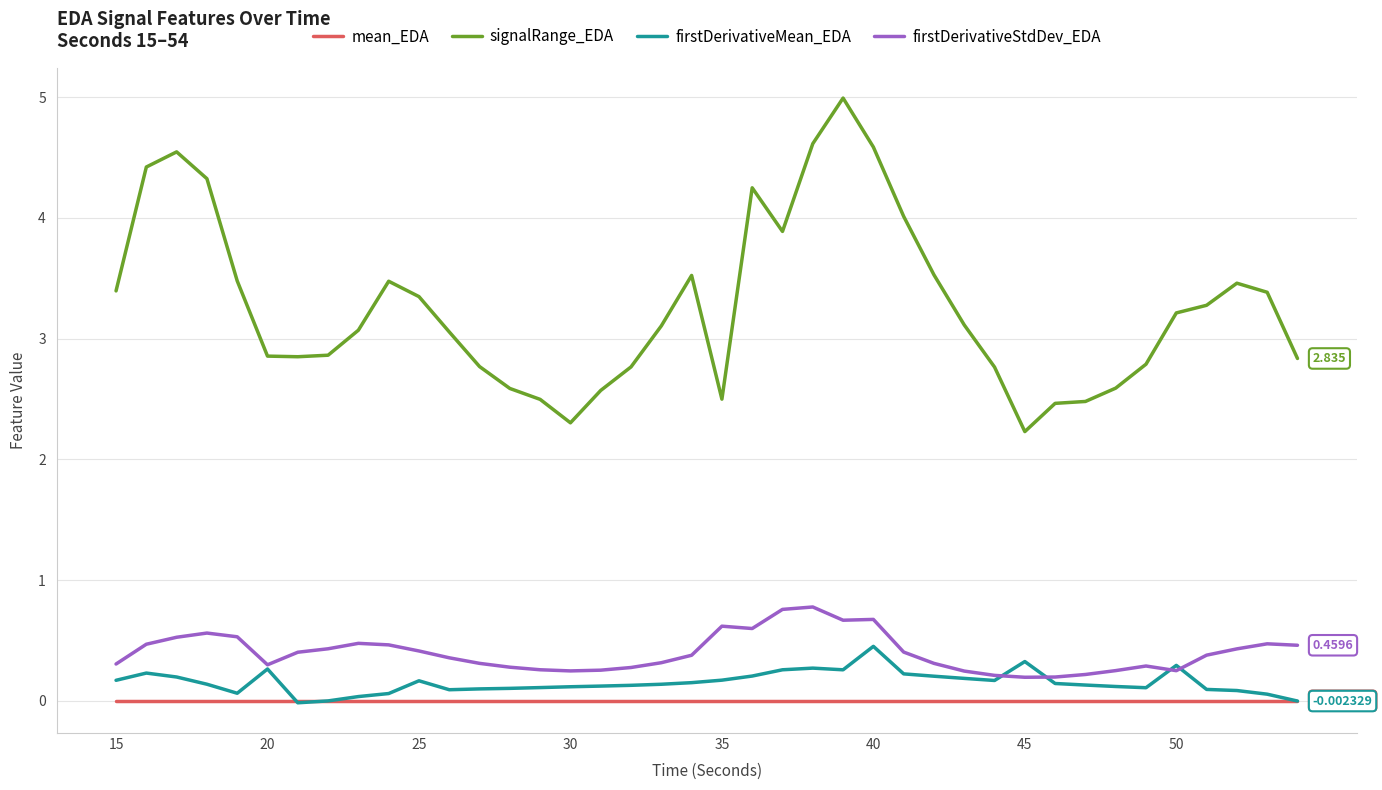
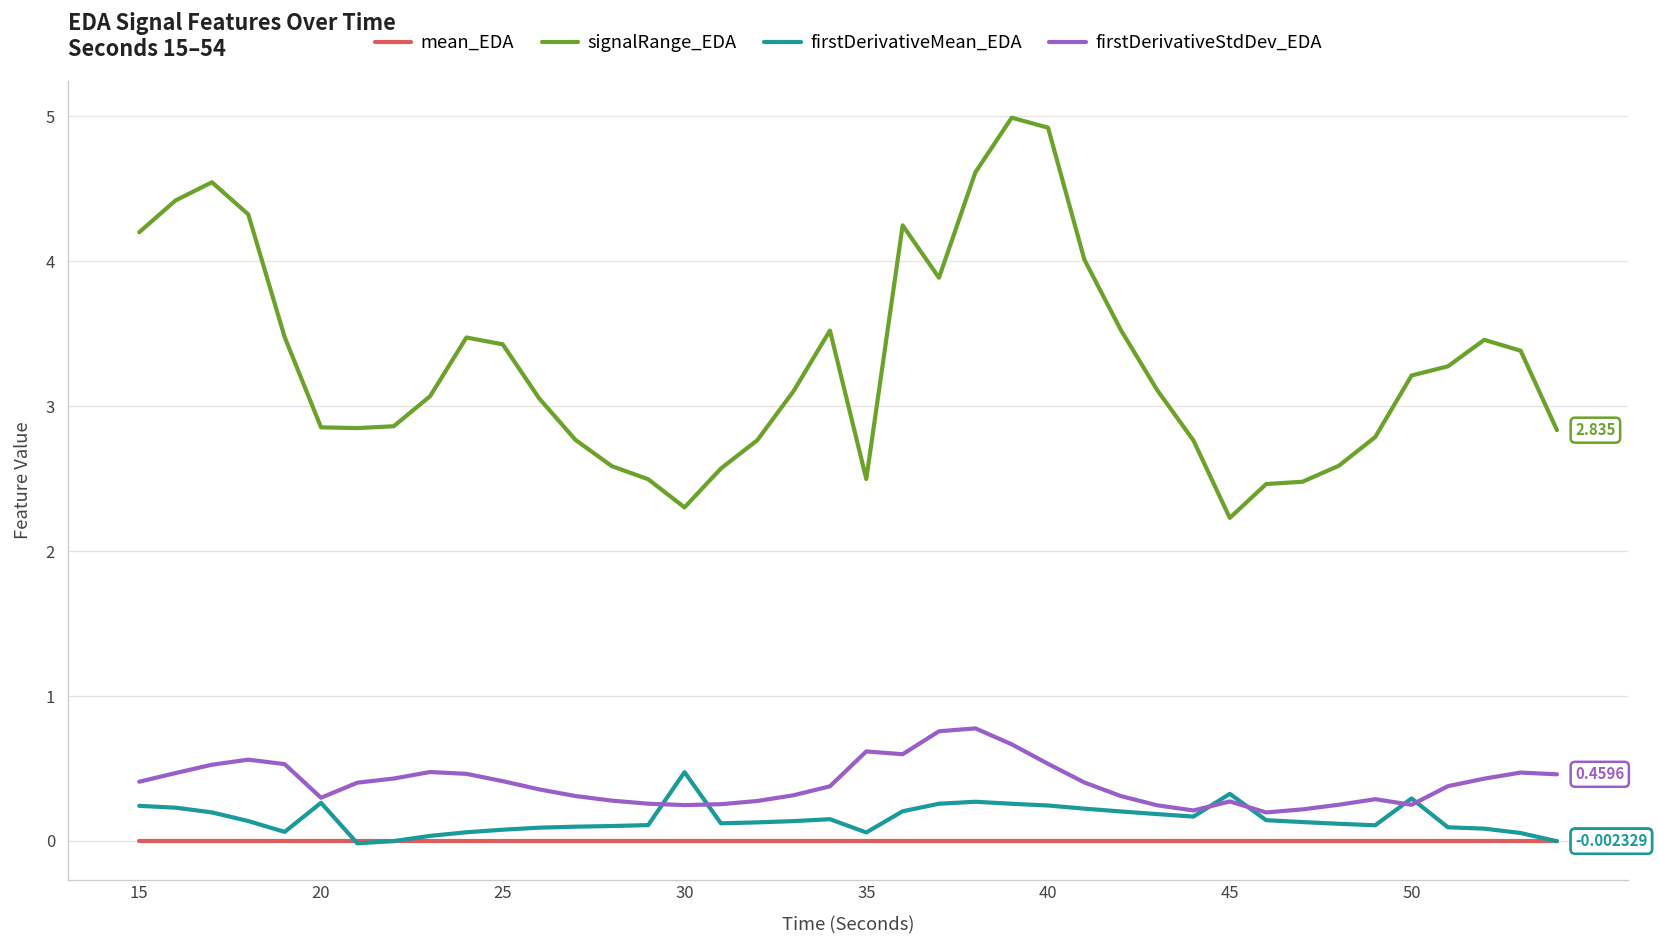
  {
    "mean_EDA": {
      "15": 0.00,
      "20": 0.00,
      "25": 0.00,
      "30": 0.00,
      "35": 0.00,
      "40": 0.00,
      "45": 0.00,
      "50": 0.00
    },
    "signalRange_EDA": {
-     "15": 3.39,
+     "15": 4.20,
      "20": 2.85,
-     "25": 3.35,
+     "25": 3.43,
      "30": 2.30,
      "35": 2.50,
-     "40": 4.59,
+     "40": 4.92,
      "45": 2.23,
      "50": 3.21
    },
    "firstDerivativeMean_EDA": {
-     "15": 0.17,
+     "15": 0.24,
      "20": 0.26,
-     "25": 0.17,
-     "30": 0.12,
-     "35": 0.17,
-     "40": 0.45,
+     "25": 0.08,
+     "30": 0.47,
+     "35": 0.06,
+     "40": 0.24,
      "45": 0.32,
      "50": 0.29
    },
    "firstDerivativeStdDev_EDA": {
-     "15": 0.30,
+     "15": 0.41,
      "20": 0.30,
      "25": 0.41,
      "30": 0.25,
      "35": 0.62,
-     "40": 0.67,
-     "45": 0.19,
+     "40": 0.53,
+     "45": 0.27,
      "50": 0.25
    }
  }
